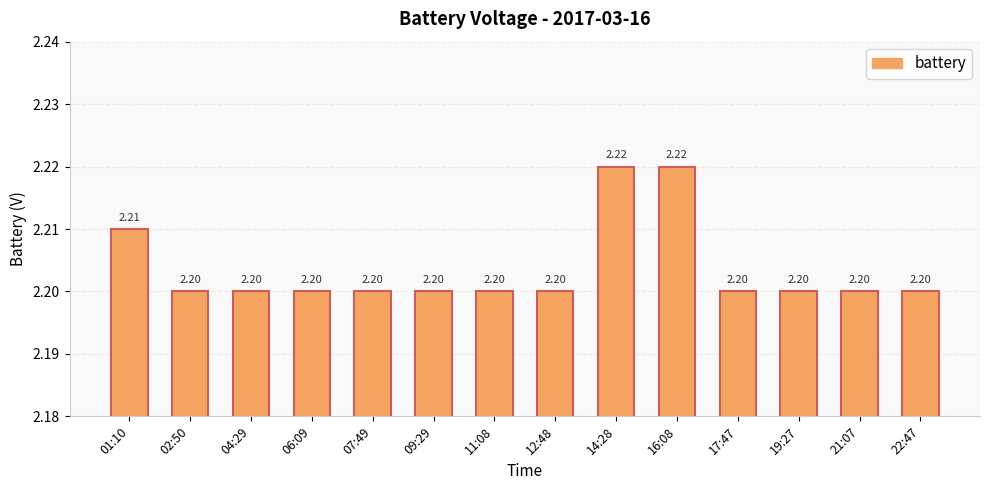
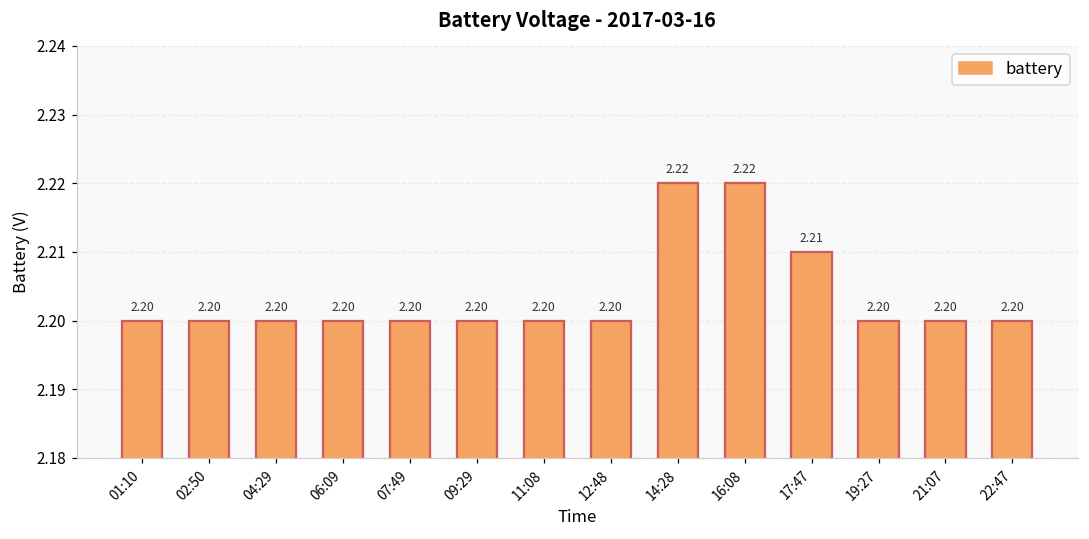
  {
-   "01:10": 2.21,
+   "01:10": 2.20,
    "02:50": 2.20,
    "04:29": 2.20,
    "06:09": 2.20,
    "07:49": 2.20,
    "09:29": 2.20,
    "11:08": 2.20,
    "12:48": 2.20,
    "14:28": 2.22,
    "16:08": 2.22,
-   "17:47": 2.20,
+   "17:47": 2.21,
    "19:27": 2.20,
    "21:07": 2.20,
    "22:47": 2.20
  }
